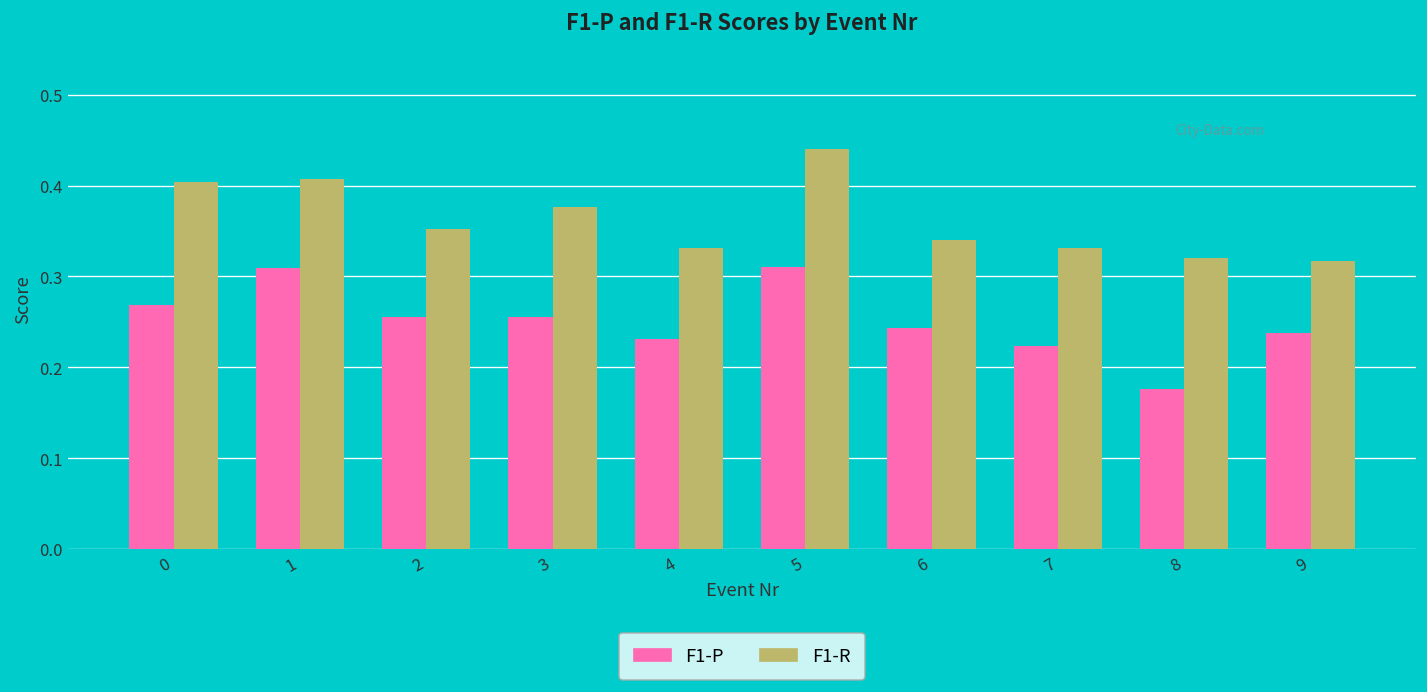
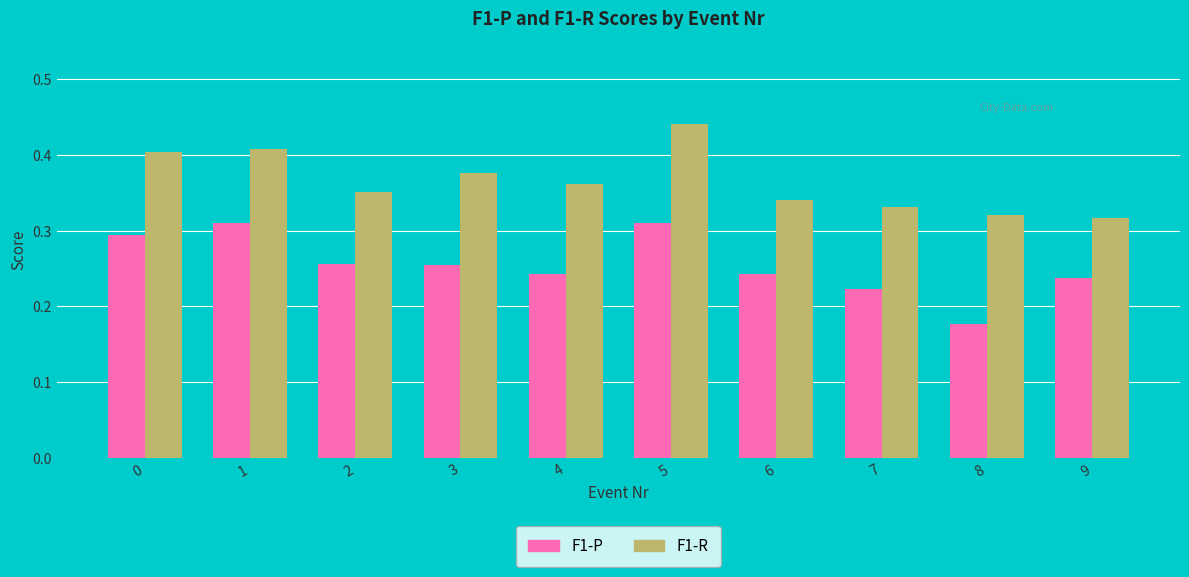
  {
    "F1-P": {
-     "0": 0.27,
+     "0": 0.29,
      "1": 0.31,
      "2": 0.26,
      "3": 0.26,
-     "4": 0.23,
+     "4": 0.24,
      "5": 0.31,
      "6": 0.24,
      "7": 0.22,
      "8": 0.18,
      "9": 0.24
    },
    "F1-R": {
      "0": 0.40,
      "1": 0.41,
      "2": 0.35,
      "3": 0.38,
-     "4": 0.33,
+     "4": 0.36,
      "5": 0.44,
      "6": 0.34,
      "7": 0.33,
      "8": 0.32,
      "9": 0.32
    }
  }
